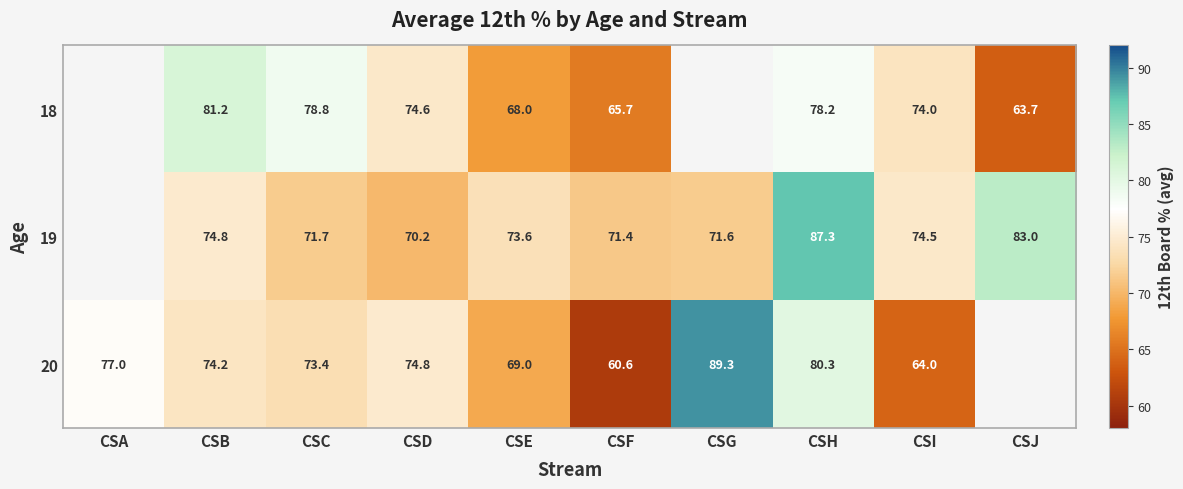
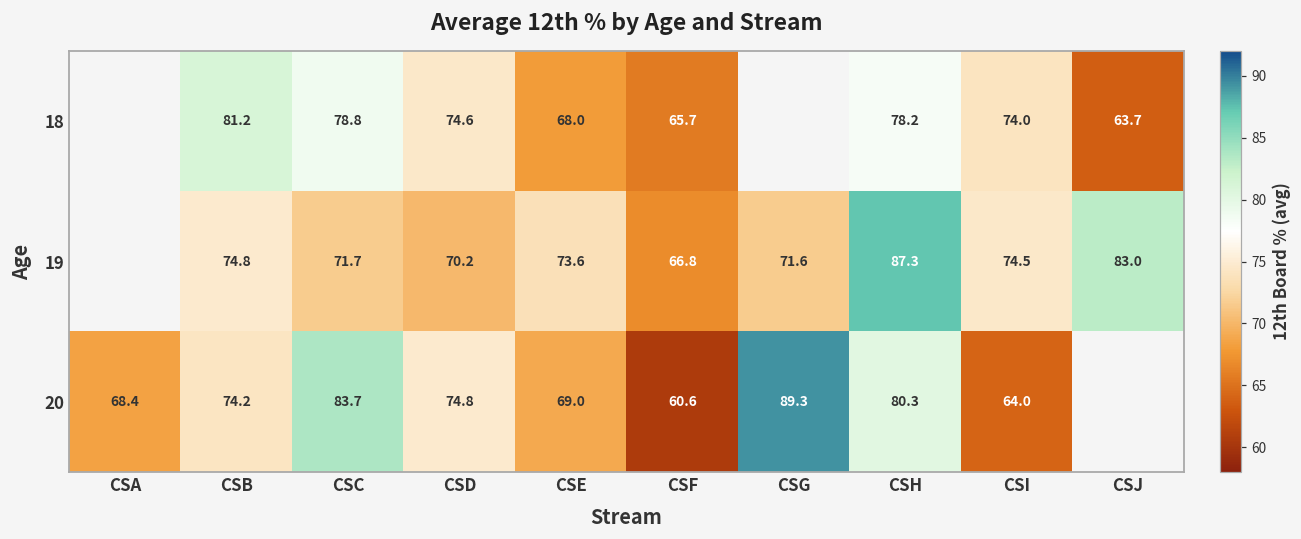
  {
    "18": {
      "CSB": 81.2,
      "CSC": 78.8,
      "CSD": 74.6,
      "CSE": 68.0,
      "CSF": 65.7,
      "CSH": 78.2,
      "CSI": 74.0,
      "CSJ": 63.7
    },
    "19": {
      "CSB": 74.8,
      "CSC": 71.7,
      "CSD": 70.2,
      "CSE": 73.6,
-     "CSF": 71.4,
+     "CSF": 66.8,
      "CSG": 71.6,
      "CSH": 87.3,
      "CSI": 74.5,
      "CSJ": 83.0
    },
    "20": {
-     "CSA": 77.0,
+     "CSA": 68.4,
      "CSB": 74.2,
-     "CSC": 73.4,
+     "CSC": 83.7,
      "CSD": 74.8,
      "CSE": 69.0,
      "CSF": 60.6,
      "CSG": 89.3,
      "CSH": 80.3,
      "CSI": 64.0
    }
  }
